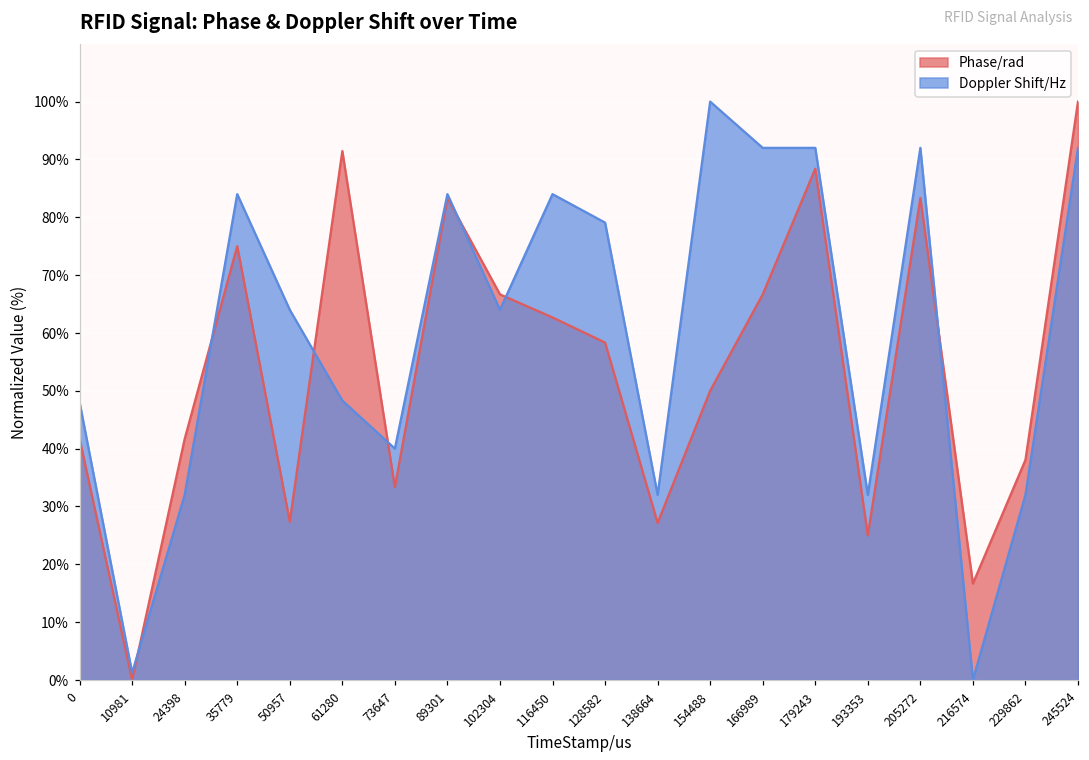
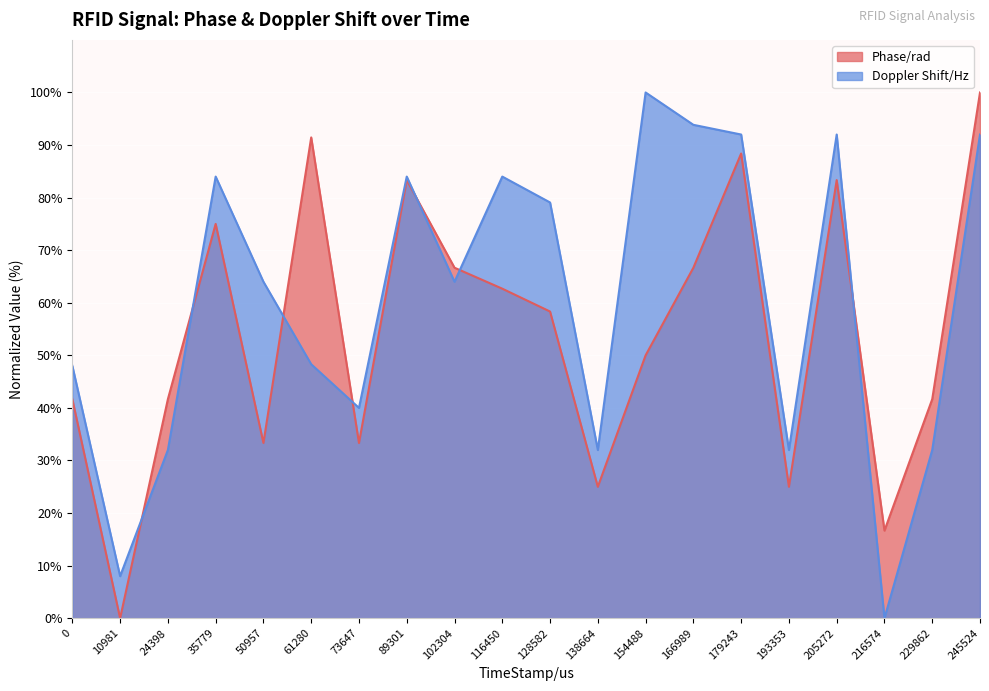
  {
    "Phase/rad": {
      "0": "42%",
      "10981": "0%",
      "24398": "42%",
      "35779": "75%",
-     "50957": "27%",
+     "50957": "33%",
      "61280": "91%",
      "73647": "33%",
      "89301": "83%",
      "102304": "67%",
      "116450": "63%",
      "128582": "58%",
-     "138664": "27%",
+     "138664": "25%",
      "154488": "50%",
      "166989": "67%",
      "179243": "88%",
      "193353": "25%",
      "205272": "83%",
      "216574": "17%",
-     "229862": "38%",
+     "229862": "42%",
      "245524": "100%"
    },
    "Doppler Shift/Hz": {
      "0": "48%",
-     "10981": "1%",
+     "10981": "8%",
      "24398": "32%",
      "35779": "84%",
      "50957": "64%",
      "61280": "48%",
      "73647": "40%",
      "89301": "84%",
      "102304": "64%",
      "116450": "84%",
      "128582": "79%",
      "138664": "32%",
      "154488": "100%",
-     "166989": "92%",
+     "166989": "94%",
      "179243": "92%",
      "193353": "32%",
      "205272": "92%",
      "216574": "0%",
      "229862": "32%",
      "245524": "92%"
    }
  }
